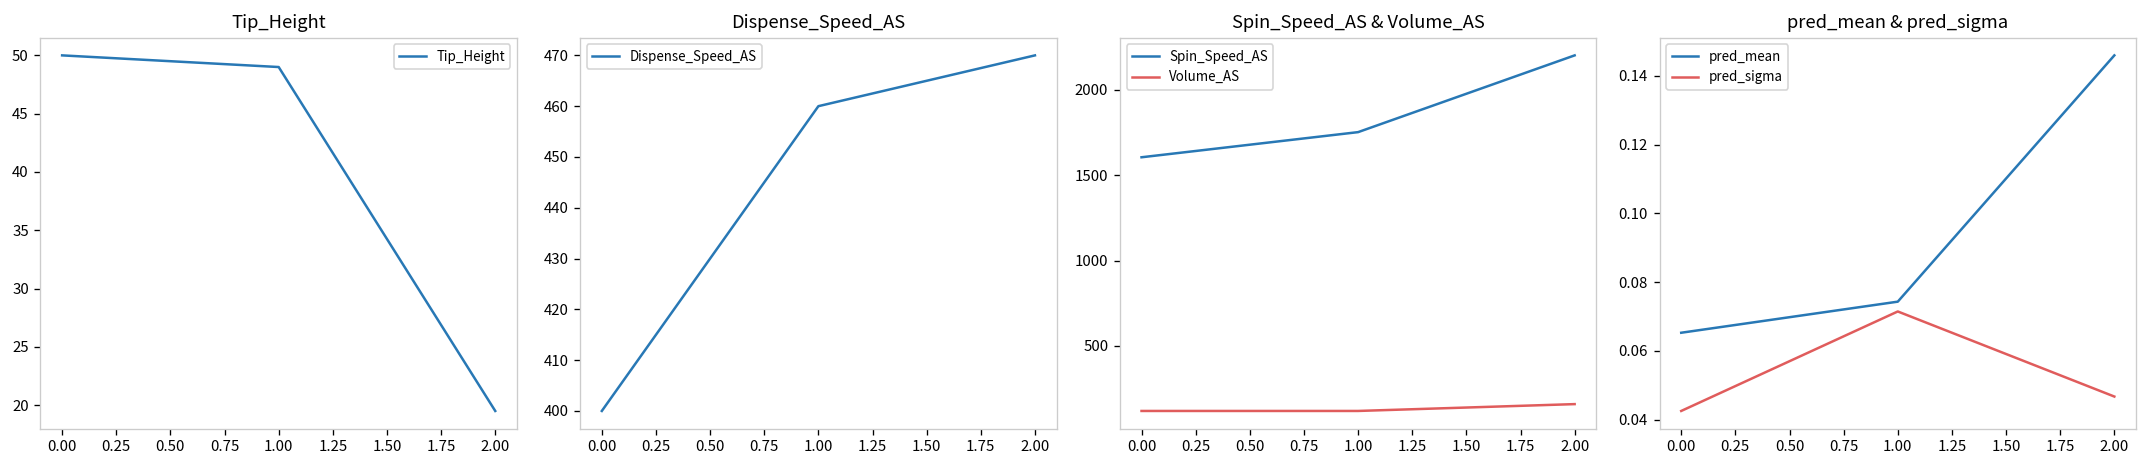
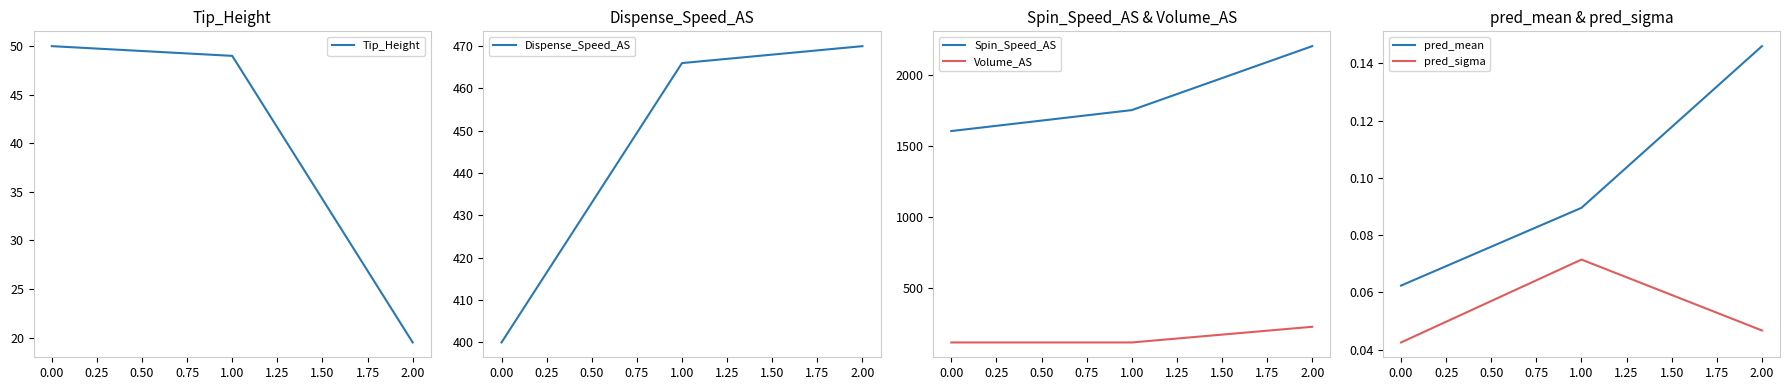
  {
    "Tip_Height": {
      "0.00": 50,
      "1.00": 49,
      "2.00": 20
    },
    "Dispense_Speed_AS": {
      "0.00": 400,
-     "1.00": 460,
+     "1.00": 466,
      "2.00": 470
    },
    "Spin_Speed_AS & Volume_AS": {
      "Spin_Speed_AS": {
        "0.00": 1600,
        "1.00": 1750,
        "2.00": 2200
      },
      "Volume_AS": {
        "0.00": 120,
        "1.00": 120,
-       "2.00": 160
+       "2.00": 230
      }
    },
    "pred_mean & pred_sigma": {
      "pred_mean": {
-       "0.00": 0.065,
-       "1.00": 0.074,
+       "0.00": 0.062,
+       "1.00": 0.090,
        "2.00": 0.146
      },
      "pred_sigma": {
        "0.00": 0.042,
        "1.00": 0.071,
        "2.00": 0.047
      }
    }
  }
